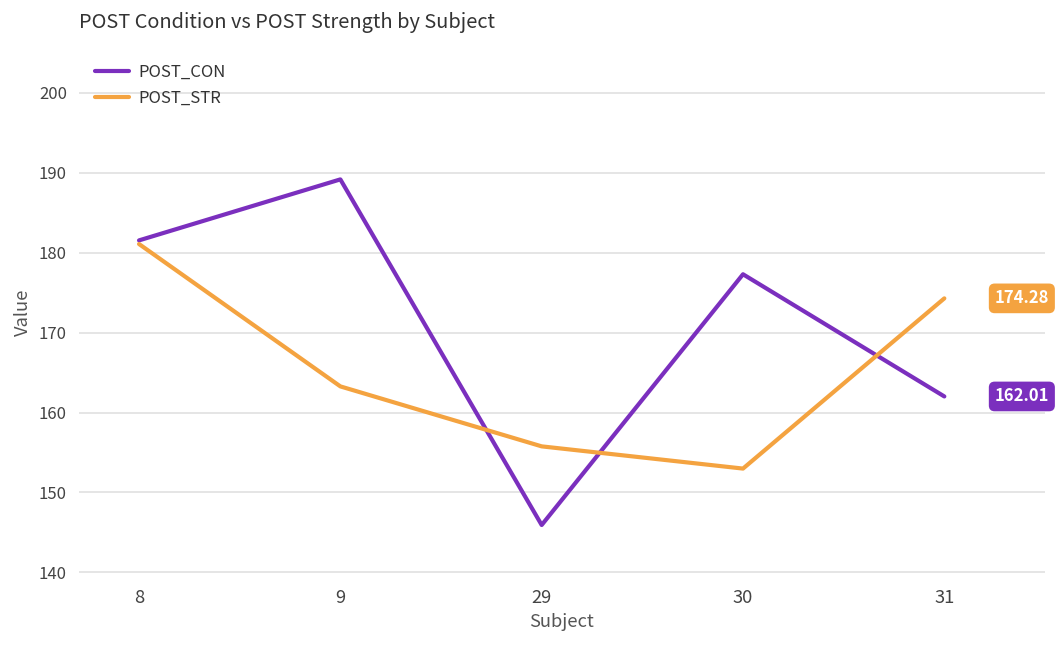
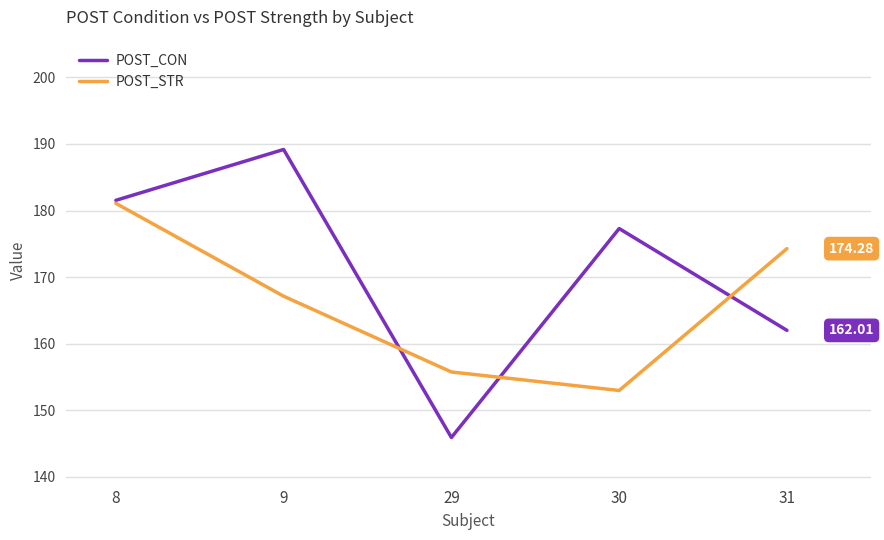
  {
    "POST_CON": {
      "8": 182,
      "9": 189,
      "29": 146,
      "30": 177,
      "31": 162
    },
    "POST_STR": {
      "8": 181,
-     "9": 163,
+     "9": 167,
      "29": 156,
      "30": 153,
      "31": 174
    }
  }
